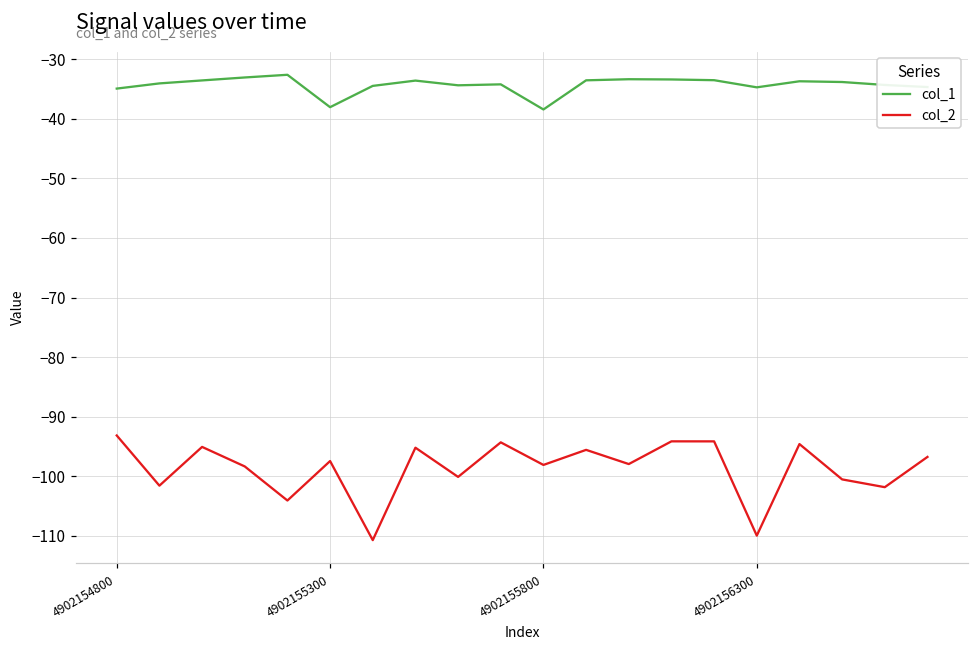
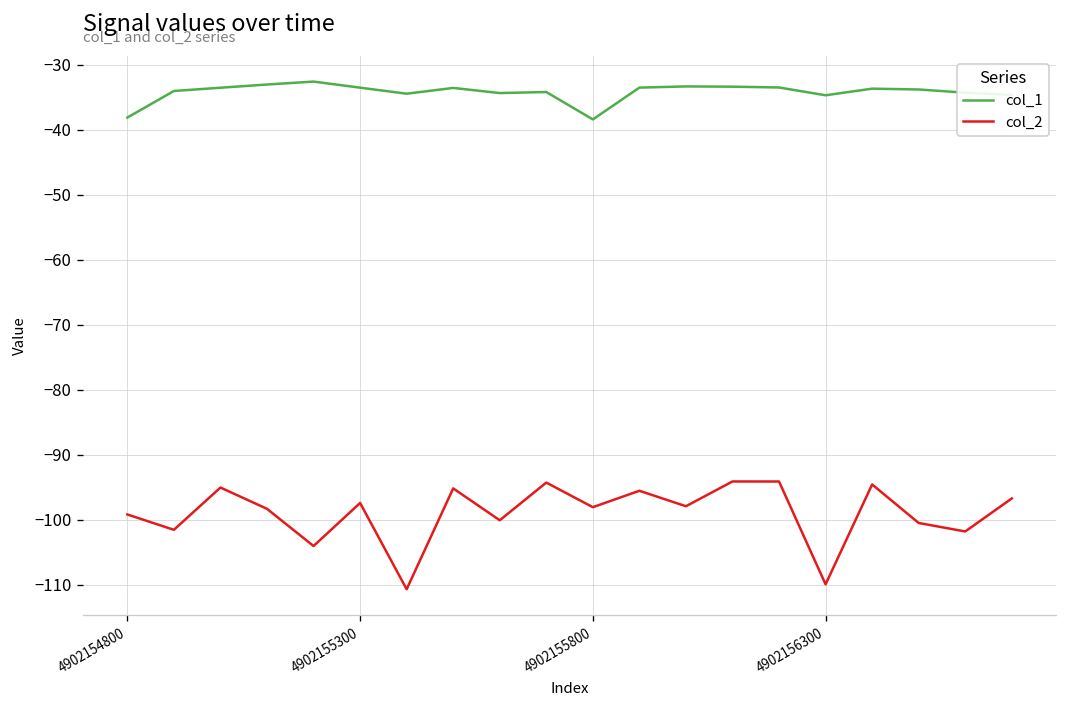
  {
    "col_1": {
-     "4902154800": -35,
-     "4902155300": -38,
+     "4902154800": -38,
+     "4902155300": -34,
      "4902155800": -38,
      "4902156300": -35
    },
    "col_2": {
-     "4902154800": -93,
+     "4902154800": -99,
      "4902155300": -97,
      "4902155800": -98,
      "4902156300": -110
    }
  }
